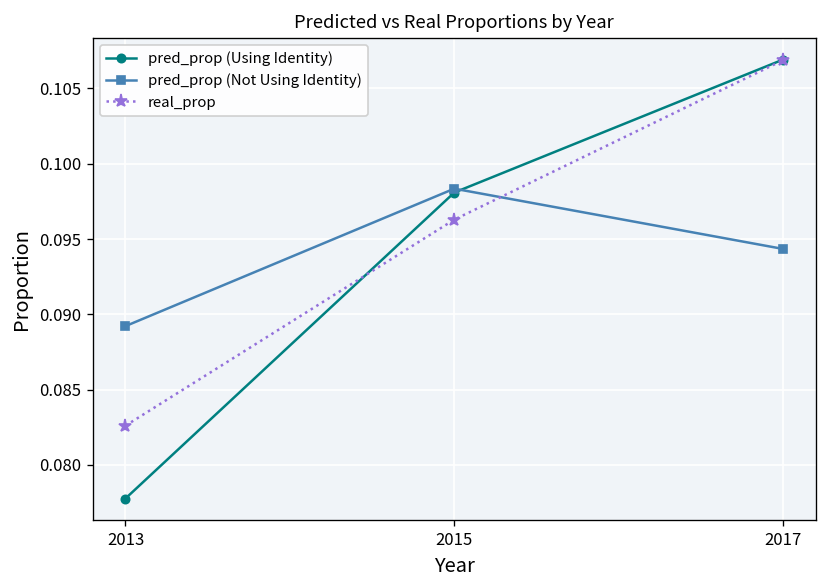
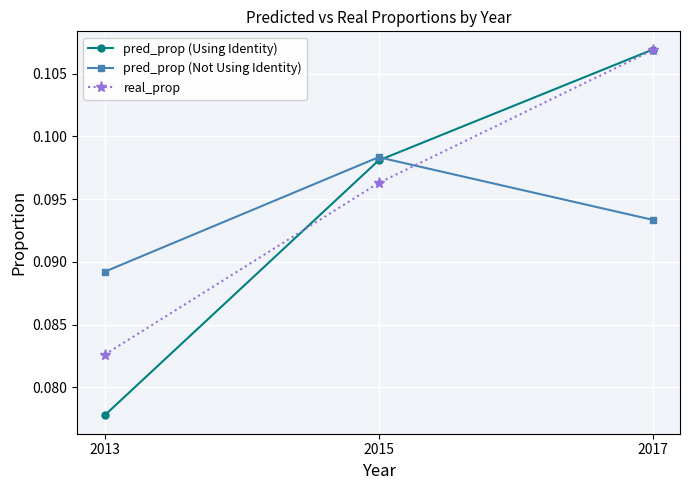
  {
    "pred_prop (Using Identity)": {
      "2013": 0.0778,
      "2015": 0.0981
    },
    "pred_prop (Not Using Identity)": {
      "2013": 0.0892,
      "2015": 0.0983,
-     "2017": 0.0943
+     "2017": 0.0934
    },
    "real_prop": {
      "2013": 0.0826,
      "2015": 0.0963
    }
  }
